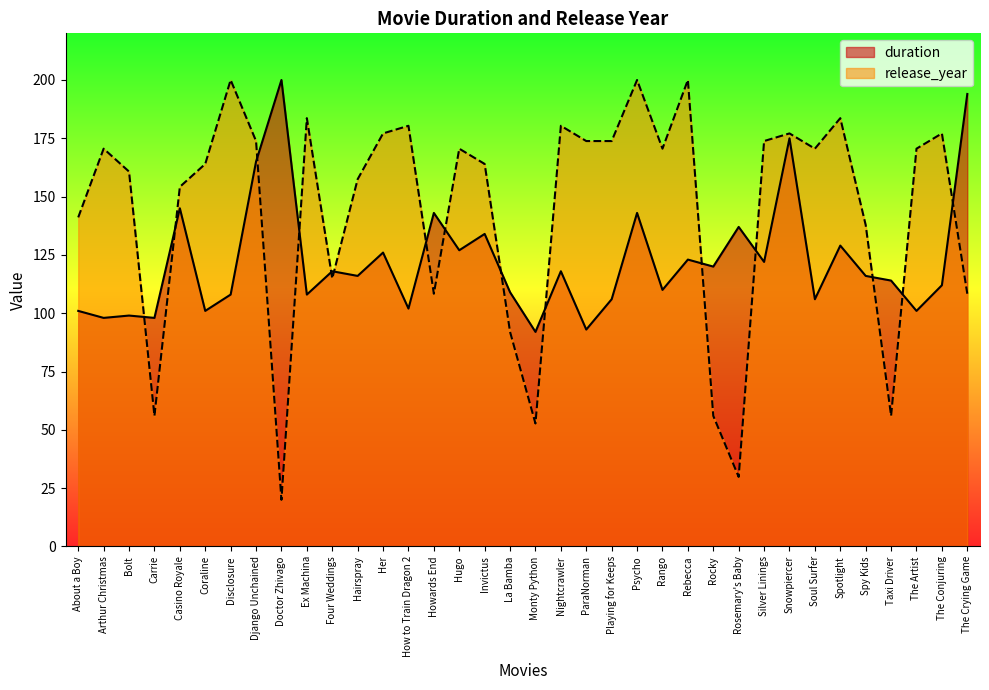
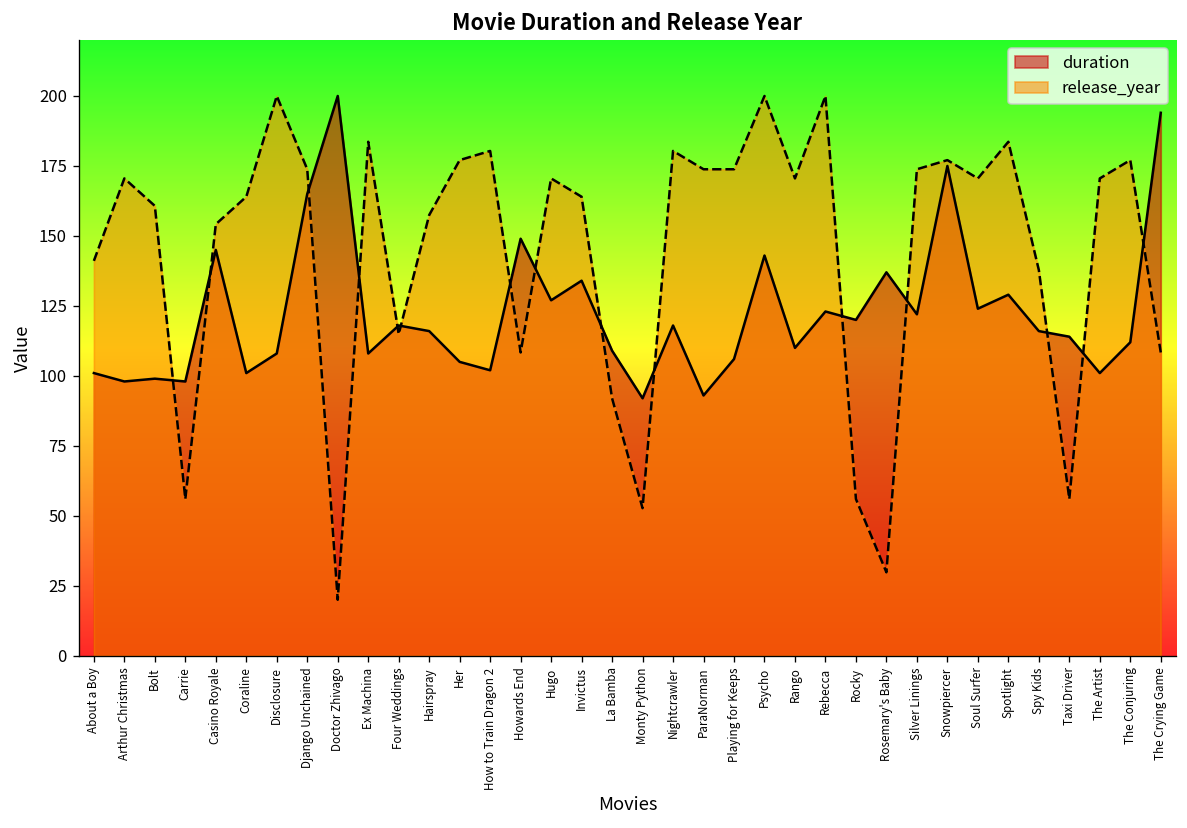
  {
    "duration": {
      "About a Boy": 101,
      "Arthur Christmas": 98,
      "Bolt": 99,
      "Carrie": 98,
      "Casino Royale": 145,
      "Coraline": 101,
      "Disclosure": 108,
      "Django Unchained": 165,
      "Doctor Zhivago": 200,
      "Ex Machina": 108,
      "Four Weddings": 118,
      "Hairspray": 116,
-     "Her": 126,
+     "Her": 105,
      "How to Train Dragon 2": 102,
-     "Howards End": 143,
+     "Howards End": 149,
      "Hugo": 127,
      "Invictus": 134,
      "La Bamba": 109,
      "Monty Python": 92,
      "Nightcrawler": 118,
      "ParaNorman": 93,
      "Playing for Keeps": 106,
      "Psycho": 143,
      "Rango": 110,
      "Rebecca": 123,
      "Rocky": 120,
      "Rosemary's Baby": 137,
      "Silver Linings": 122,
      "Snowpiercer": 175,
-     "Soul Surfer": 106,
+     "Soul Surfer": 124,
      "Spotlight": 129,
      "Spy Kids": 116,
      "Taxi Driver": 114,
      "The Artist": 101,
      "The Conjuring": 112,
      "The Crying Game": 194
    },
    "release_year": {
      "About a Boy": 141,
      "Arthur Christmas": 171,
      "Bolt": 161,
      "Carrie": 56,
      "Casino Royale": 154,
      "Coraline": 164,
      "Disclosure": 200,
      "Django Unchained": 174,
      "Doctor Zhivago": 20,
      "Ex Machina": 184,
      "Four Weddings": 115,
      "Hairspray": 157,
      "Her": 177,
      "How to Train Dragon 2": 180,
      "Howards End": 108,
      "Hugo": 171,
      "Invictus": 164,
      "La Bamba": 92,
      "Monty Python": 53,
      "Nightcrawler": 180,
      "ParaNorman": 174,
      "Playing for Keeps": 174,
      "Psycho": 200,
      "Rango": 171,
      "Rebecca": 200,
      "Rocky": 56,
      "Rosemary's Baby": 30,
      "Silver Linings": 174,
      "Snowpiercer": 177,
      "Soul Surfer": 171,
      "Spotlight": 184,
      "Spy Kids": 138,
      "Taxi Driver": 56,
      "The Artist": 171,
      "The Conjuring": 177,
      "The Crying Game": 108
    }
  }
